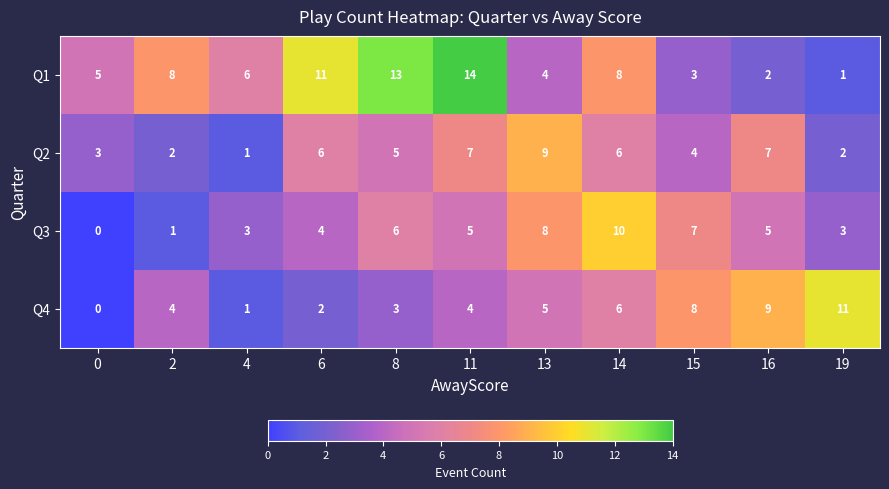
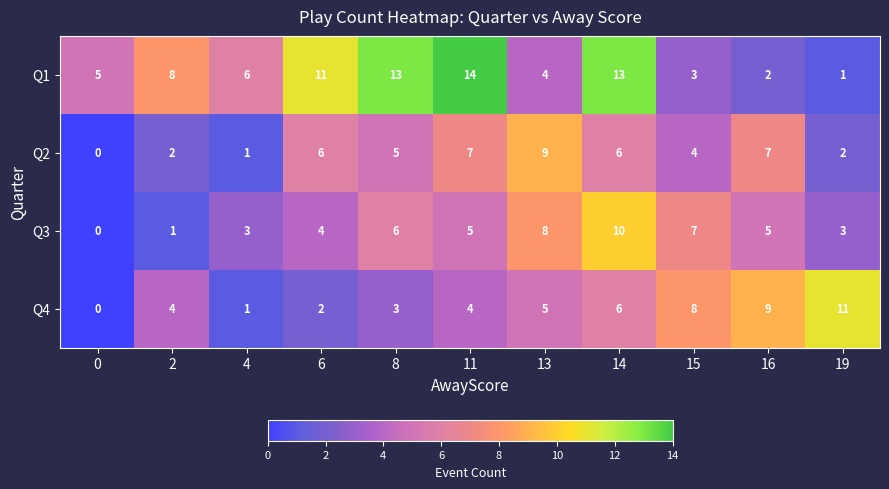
  {
    "Q1": {
      "0": 5,
      "2": 8,
      "4": 6,
      "6": 11,
      "8": 13,
      "11": 14,
      "13": 4,
-     "14": 8,
+     "14": 13,
      "15": 3,
      "16": 2,
      "19": 1
    },
    "Q2": {
-     "0": 3,
+     "0": 0,
      "2": 2,
      "4": 1,
      "6": 6,
      "8": 5,
      "11": 7,
      "13": 9,
      "14": 6,
      "15": 4,
      "16": 7,
      "19": 2
    },
    "Q3": {
      "0": 0,
      "2": 1,
      "4": 3,
      "6": 4,
      "8": 6,
      "11": 5,
      "13": 8,
      "14": 10,
      "15": 7,
      "16": 5,
      "19": 3
    },
    "Q4": {
      "0": 0,
      "2": 4,
      "4": 1,
      "6": 2,
      "8": 3,
      "11": 4,
      "13": 5,
      "14": 6,
      "15": 8,
      "16": 9,
      "19": 11
    }
  }
